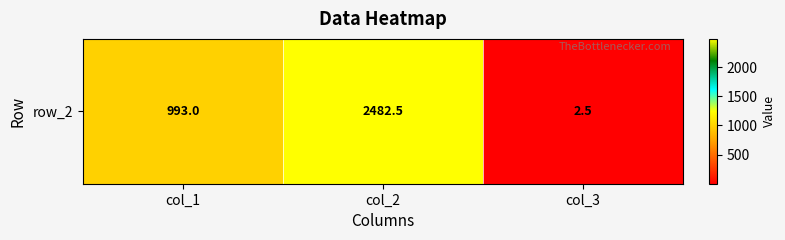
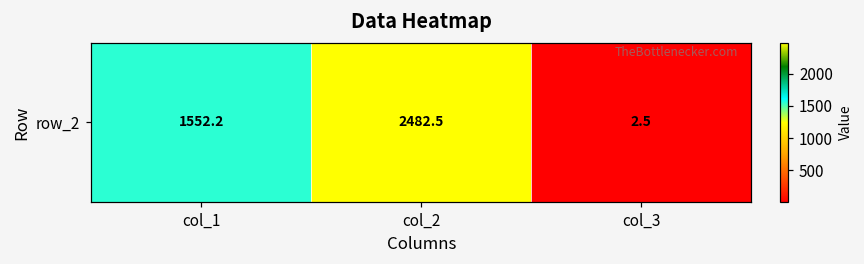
  {
    "row_2": {
-     "col_1": 993.0,
+     "col_1": 1552.2,
      "col_2": 2482.5
    }
  }
